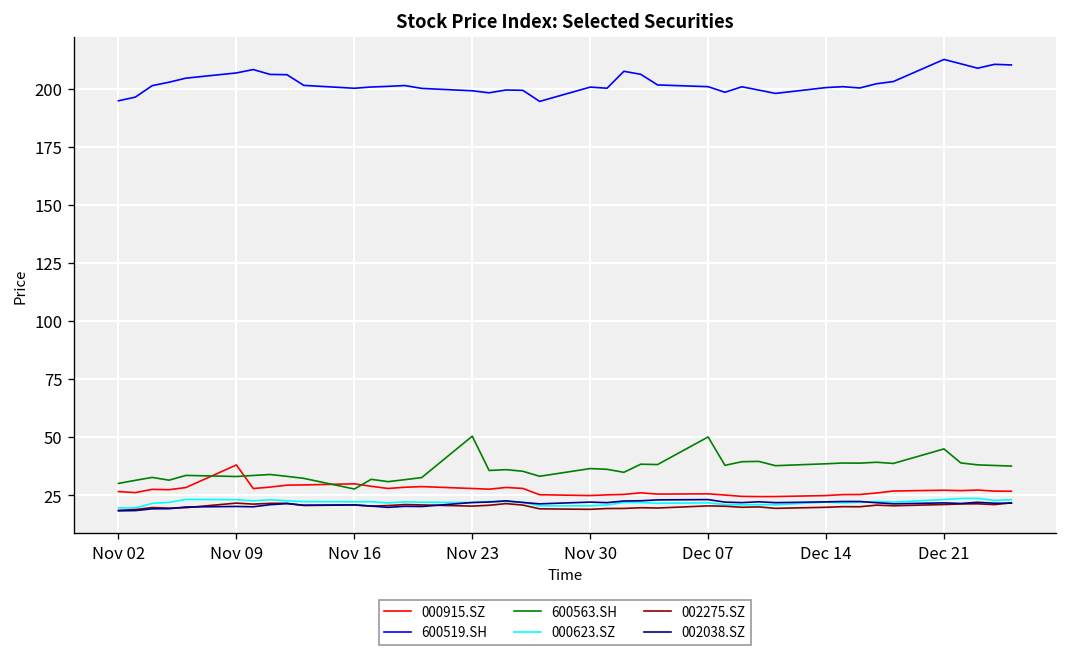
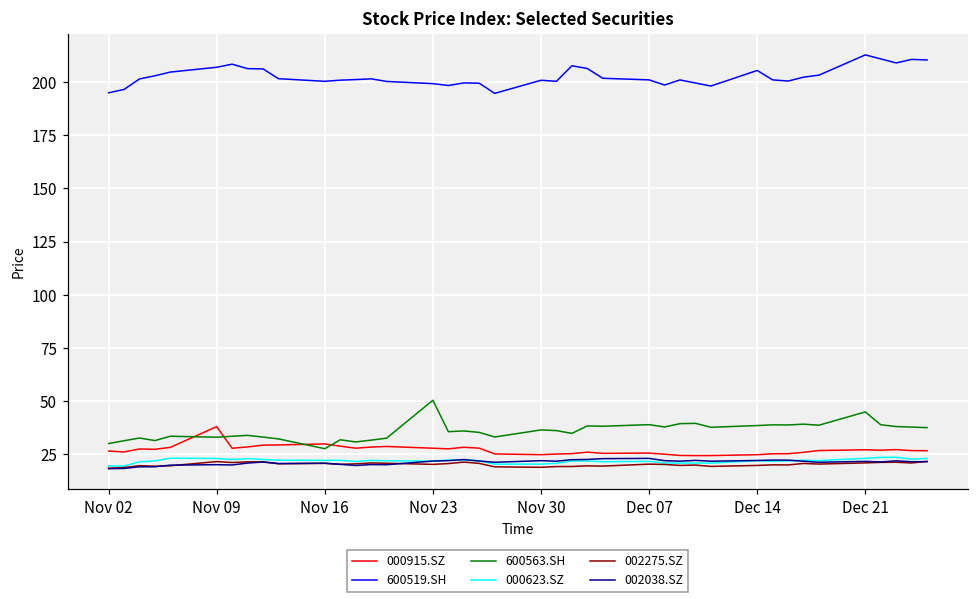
  {
    "000915.SZ": {
      "Nov 02": 27,
      "Nov 09": 38,
      "Nov 16": 30,
      "Nov 23": 28,
      "Nov 30": 25,
      "Dec 07": 26,
      "Dec 14": 25,
      "Dec 21": 27
    },
    "600519.SH": {
      "Nov 02": 195,
      "Nov 09": 207,
      "Nov 16": 200,
      "Nov 23": 199,
      "Nov 30": 201,
      "Dec 07": 201,
-     "Dec 14": 201,
+     "Dec 14": 205,
      "Dec 21": 213
    },
    "600563.SH": {
      "Nov 02": 30,
      "Nov 09": 33,
      "Nov 16": 28,
      "Nov 23": 50,
      "Nov 30": 37,
-     "Dec 07": 50,
+     "Dec 07": 39,
      "Dec 14": 39,
      "Dec 21": 45
    },
    "000623.SZ": {
      "Nov 09": 23,
      "Nov 16": 22,
      "Nov 30": 20,
      "Dec 21": 23
    },
    "002275.SZ": {
      "Nov 09": 22,
      "Nov 23": 20,
      "Nov 30": 19,
      "Dec 14": 20
    },
    "002038.SZ": {
      "Nov 09": 20,
      "Nov 30": 22,
      "Dec 07": 23
    }
  }
